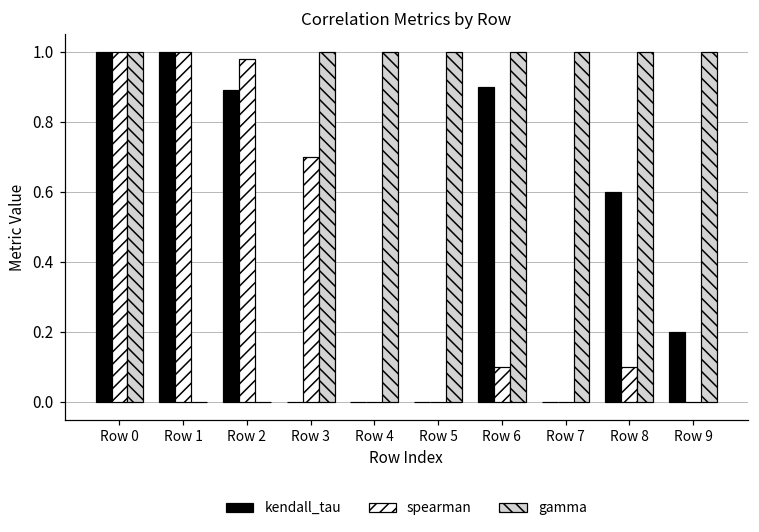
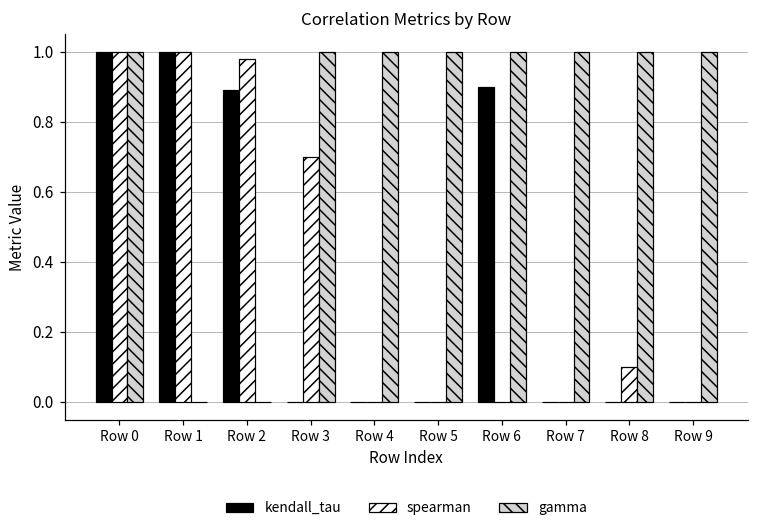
  {
    "kendall_tau": {
      "Row 0": 1.0,
      "Row 1": 1.0,
      "Row 2": 0.89,
      "Row 3": 0.0,
      "Row 4": 0.0,
      "Row 5": 0.0,
      "Row 6": 0.9,
      "Row 7": 0.0,
-     "Row 8": 0.6,
-     "Row 9": 0.2
+     "Row 8": 0.0,
+     "Row 9": 0.0
    },
    "spearman": {
      "Row 0": 1.0,
      "Row 1": 1.0,
      "Row 2": 0.98,
      "Row 3": 0.7,
      "Row 4": 0.0,
      "Row 5": 0.0,
-     "Row 6": 0.1,
+     "Row 6": 0.0,
      "Row 7": 0.0,
      "Row 8": 0.1,
      "Row 9": 0.0
    },
    "gamma": {
      "Row 0": 1.0,
      "Row 3": 1.0,
      "Row 4": 1.0,
      "Row 5": 1.0,
      "Row 6": 1.0,
      "Row 7": 1.0,
      "Row 8": 1.0,
      "Row 9": 1.0
    }
  }
